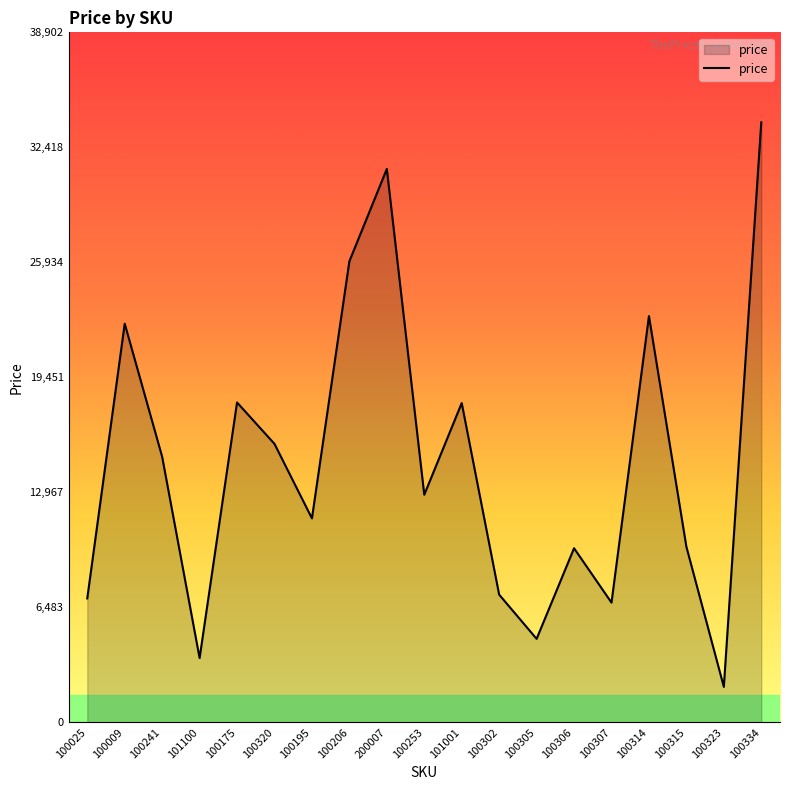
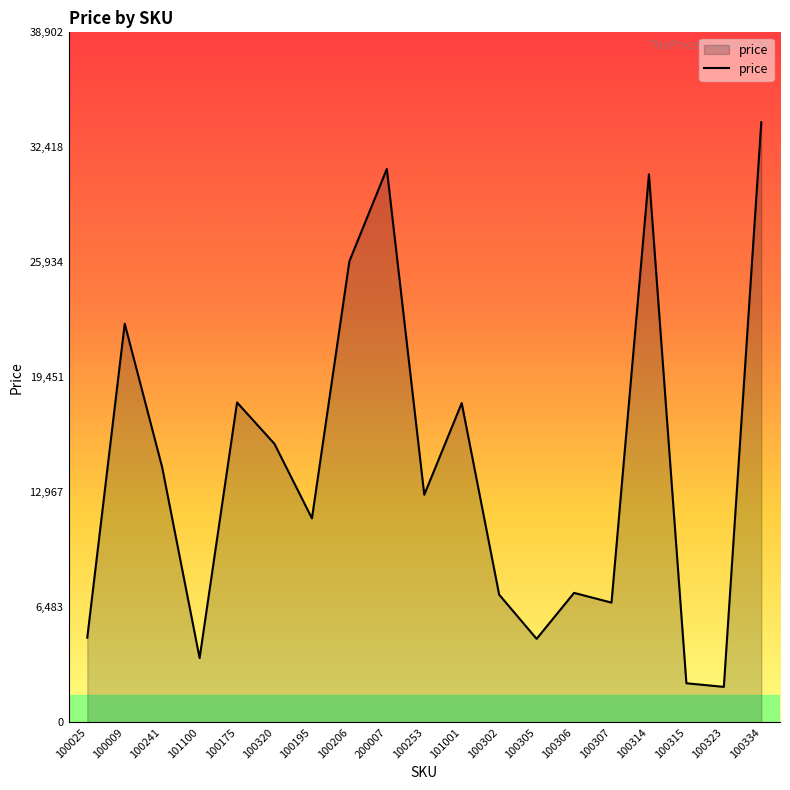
  {
-   "100025": "7,000",
+   "100025": "4,800",
    "100009": "22,500",
-   "100241": "15,000",
+   "100241": "14,400",
    "101100": "3,600",
    "100175": "18,000",
    "100320": "15,700",
    "100195": "11,500",
    "100206": "26,000",
    "200007": "31,200",
    "100253": "12,800",
    "101001": "18,000",
    "100302": "7,200",
    "100305": "4,700",
-   "100306": "9,800",
+   "100306": "7,300",
    "100307": "6,800",
-   "100314": "22,900",
-   "100315": "9,900",
+   "100314": "30,900",
+   "100315": "2,200",
    "100323": "2,000",
    "100334": "33,800"
  }
